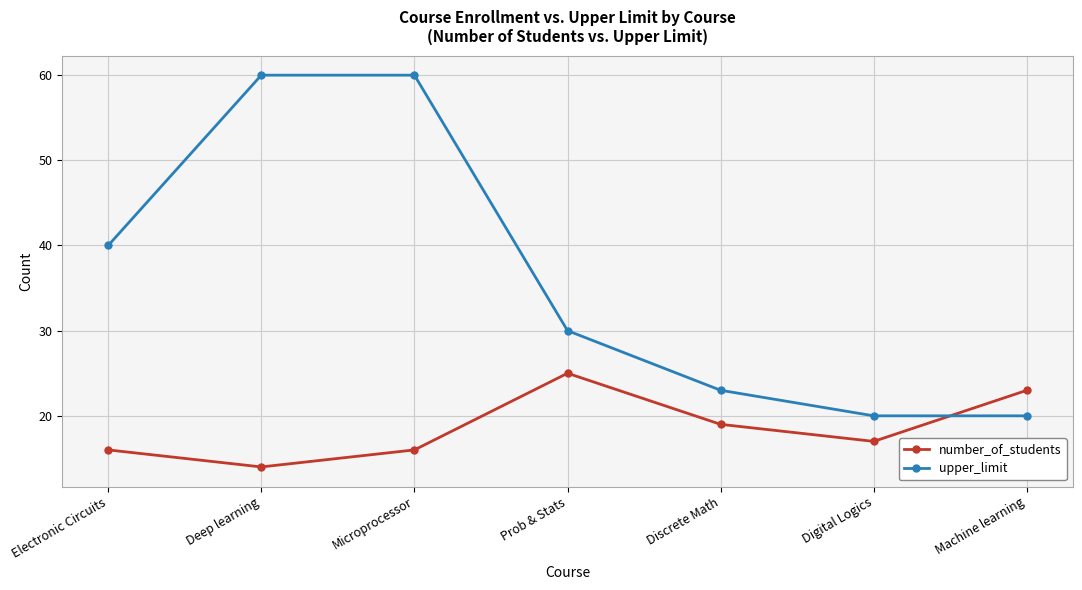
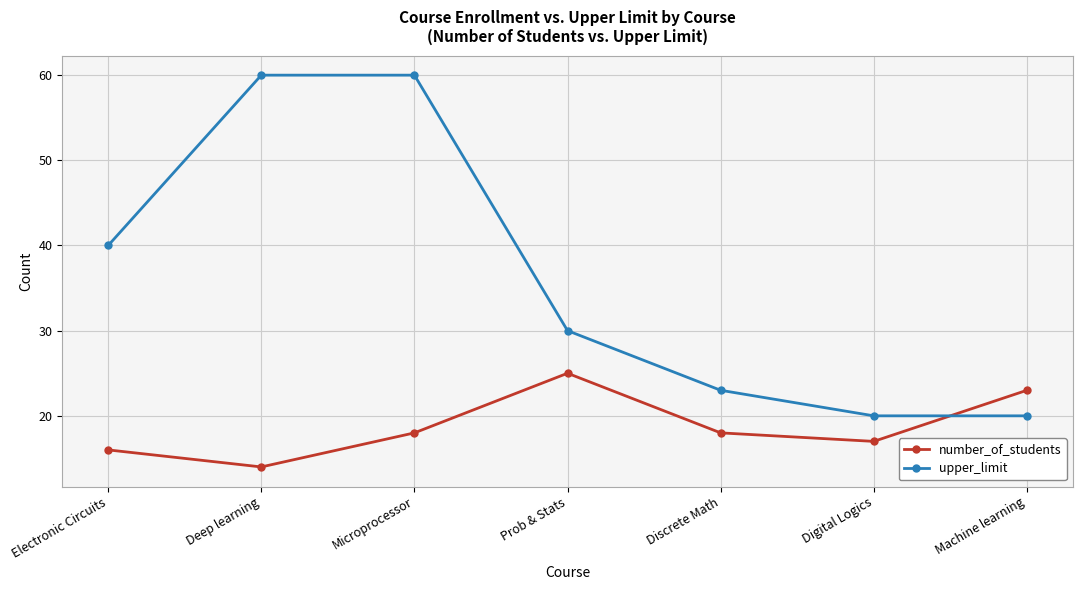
  {
    "number_of_students": {
      "Electronic Circuits": 16,
      "Deep learning": 14,
-     "Microprocessor": 16,
+     "Microprocessor": 18,
      "Prob & Stats": 25,
-     "Discrete Math": 19,
+     "Discrete Math": 18,
      "Digital Logics": 17,
      "Machine learning": 23
    },
    "upper_limit": {
      "Electronic Circuits": 40,
      "Deep learning": 60,
      "Microprocessor": 60,
      "Prob & Stats": 30,
      "Discrete Math": 23,
      "Digital Logics": 20,
      "Machine learning": 20
    }
  }
